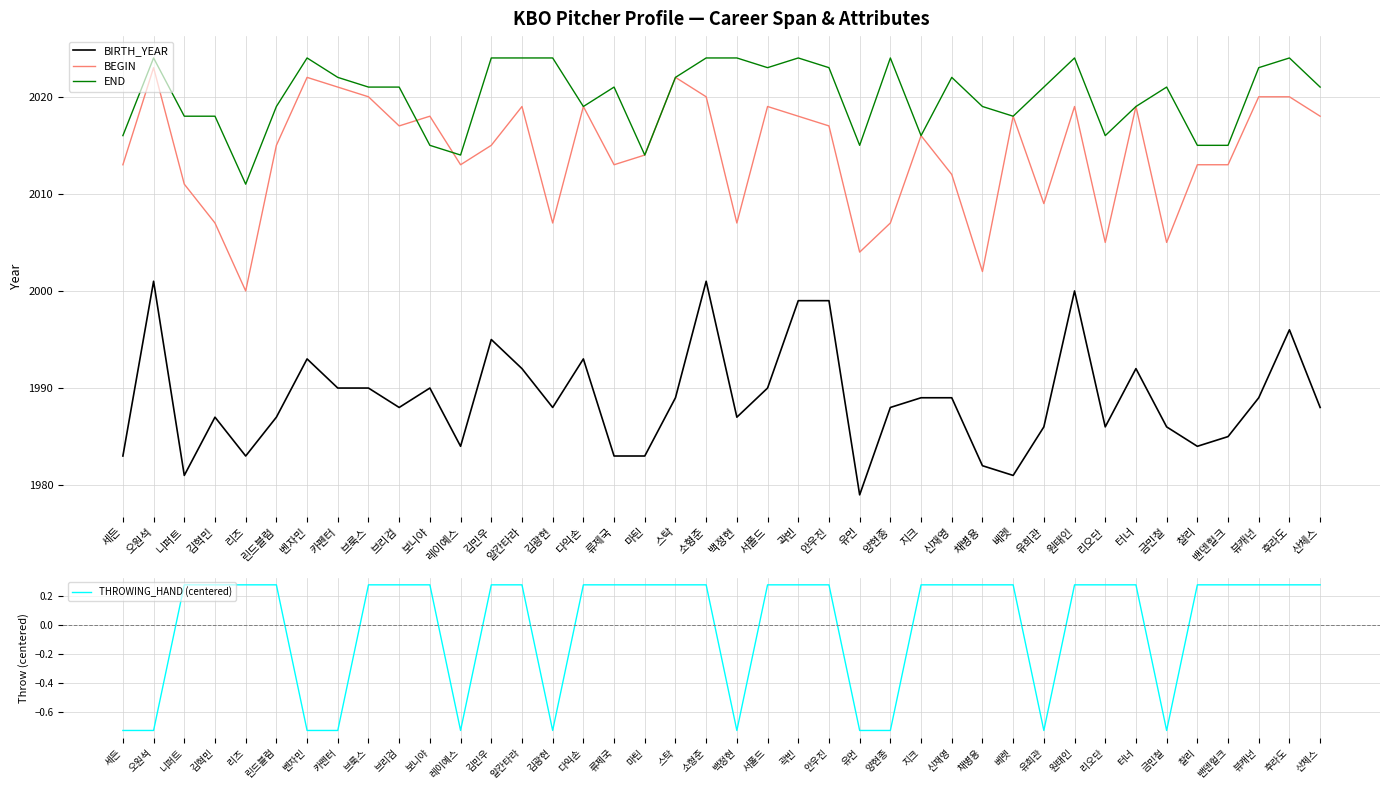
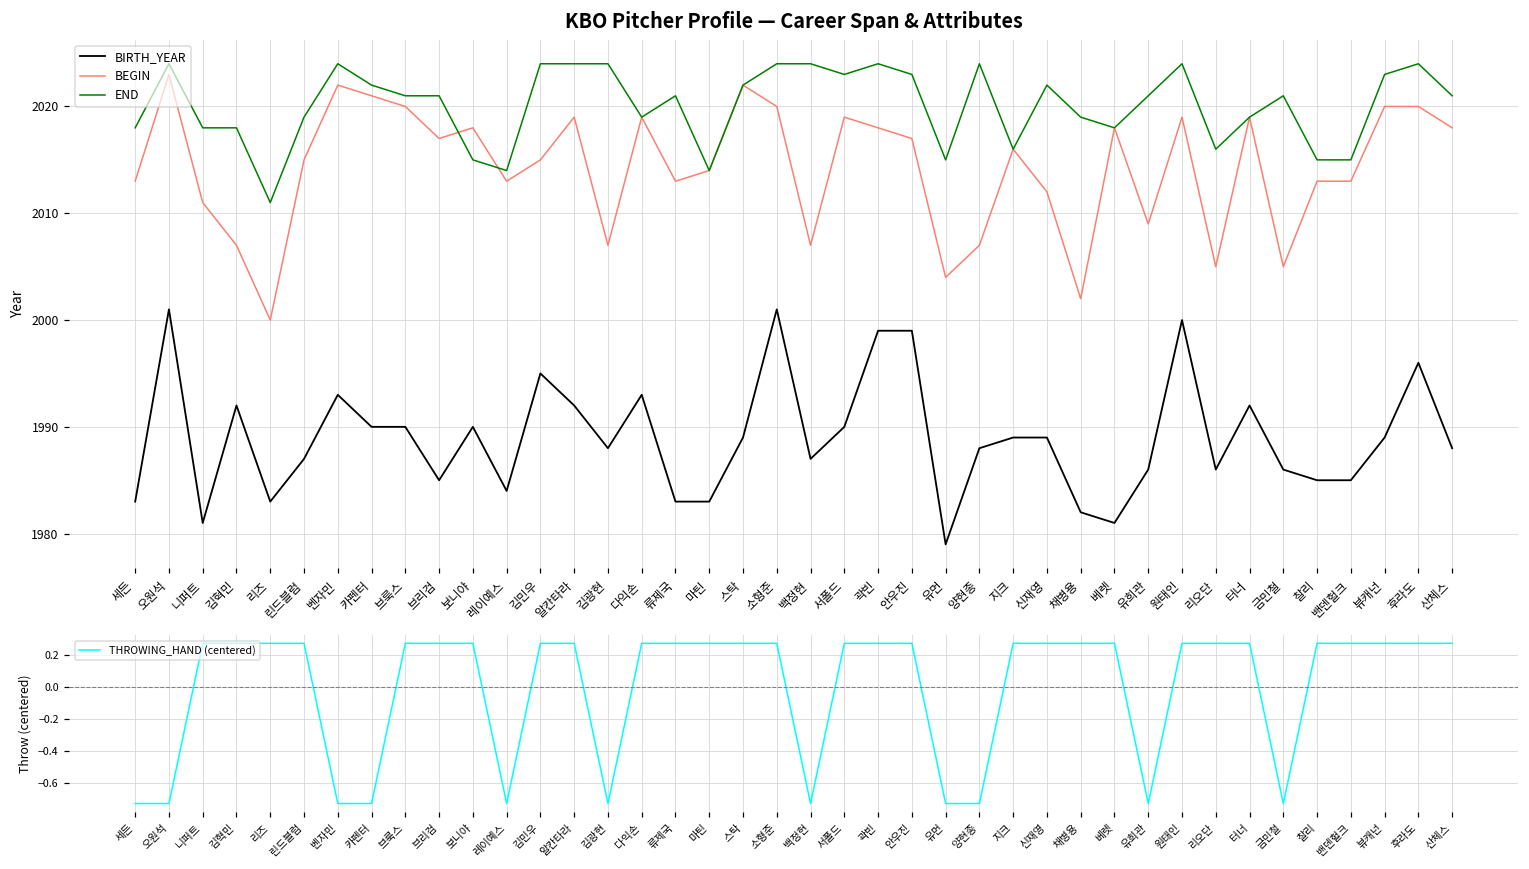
  {
    "KBO Pitcher Profile — Career Span & Attributes": {
      "BIRTH_YEAR": {
        "세든": 1983,
        "오원석": 2001,
        "니퍼트": 1981,
-       "김혁민": 1987,
+       "김혁민": 1992,
        "리즈": 1983,
        "린드블럼": 1987,
        "벤자민": 1993,
        "카펜터": 1990,
        "브룩스": 1990,
-       "브리검": 1988,
+       "브리검": 1985,
        "보니야": 1990,
        "레이예스": 1984,
        "김민우": 1995,
        "알칸타라": 1992,
        "김광현": 1988,
        "다익손": 1993,
        "류제국": 1983,
        "마틴": 1983,
        "스탁": 1989,
        "소형준": 2001,
        "백정현": 1987,
        "서폴드": 1990,
        "곽빈": 1999,
        "안우진": 1999,
        "유먼": 1979,
        "양현종": 1988,
        "지크": 1989,
        "신재영": 1989,
        "채병용": 1982,
        "베렛": 1981,
        "유희관": 1986,
        "원태인": 2000,
        "리오단": 1986,
        "터너": 1992,
        "금민철": 1986,
-       "찰리": 1984,
+       "찰리": 1985,
        "밴덴헐크": 1985,
        "뷰캐넌": 1989,
        "후라도": 1996,
        "산체스": 1988
      },
      "BEGIN": {
        "세든": 2013,
        "니퍼트": 2011,
        "김혁민": 2007,
        "리즈": 2000,
        "린드블럼": 2015,
        "벤자민": 2022,
        "카펜터": 2021,
        "브룩스": 2020,
        "브리검": 2017,
        "보니야": 2018,
        "레이예스": 2013,
        "김민우": 2015,
        "알칸타라": 2019,
        "김광현": 2007,
        "류제국": 2013,
        "소형준": 2020,
        "백정현": 2007,
        "서폴드": 2019,
        "곽빈": 2018,
        "안우진": 2017,
        "유먼": 2004,
        "양현종": 2007,
        "신재영": 2012,
        "채병용": 2002,
        "유희관": 2009,
        "원태인": 2019,
        "리오단": 2005,
        "금민철": 2005,
        "찰리": 2013,
        "밴덴헐크": 2013,
        "뷰캐넌": 2020,
        "후라도": 2020,
        "산체스": 2018
      },
      "END": {
-       "세든": 2016,
+       "세든": 2018,
        "니퍼트": 2018,
        "김혁민": 2018,
        "리즈": 2011,
        "린드블럼": 2019,
        "벤자민": 2024,
        "카펜터": 2022,
        "브룩스": 2021,
        "브리검": 2021,
        "보니야": 2015,
        "레이예스": 2014,
        "김민우": 2024,
        "알칸타라": 2024,
        "김광현": 2024,
        "류제국": 2021,
        "소형준": 2024,
        "백정현": 2024,
        "서폴드": 2023,
        "곽빈": 2024,
        "안우진": 2023,
        "유먼": 2015,
        "양현종": 2024,
        "신재영": 2022,
        "채병용": 2019,
        "유희관": 2021,
        "원태인": 2024,
        "리오단": 2016,
        "금민철": 2021,
        "찰리": 2015,
        "밴덴헐크": 2015,
        "뷰캐넌": 2023,
        "후라도": 2024,
        "산체스": 2021
      }
    }
  }
